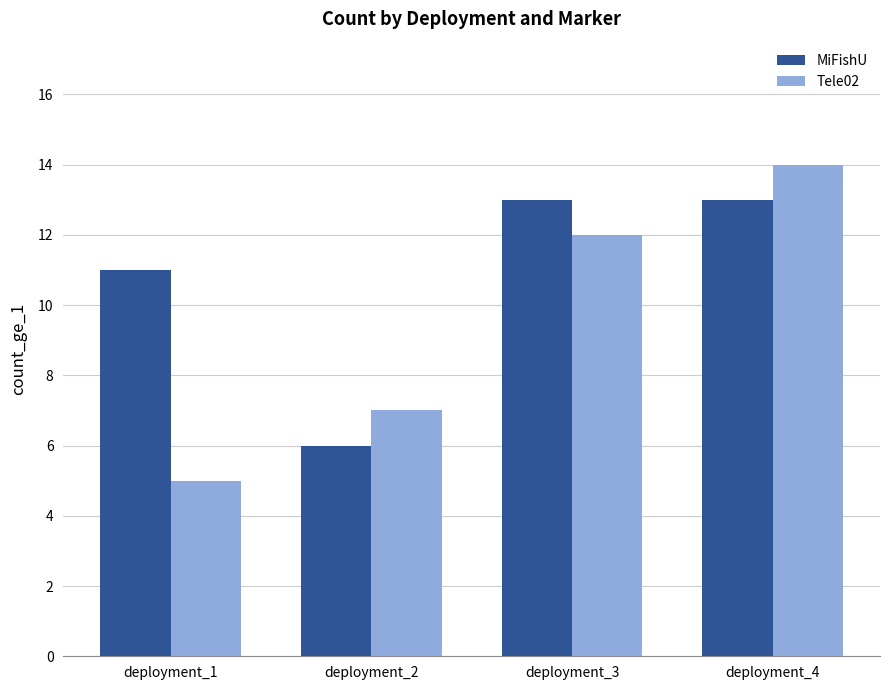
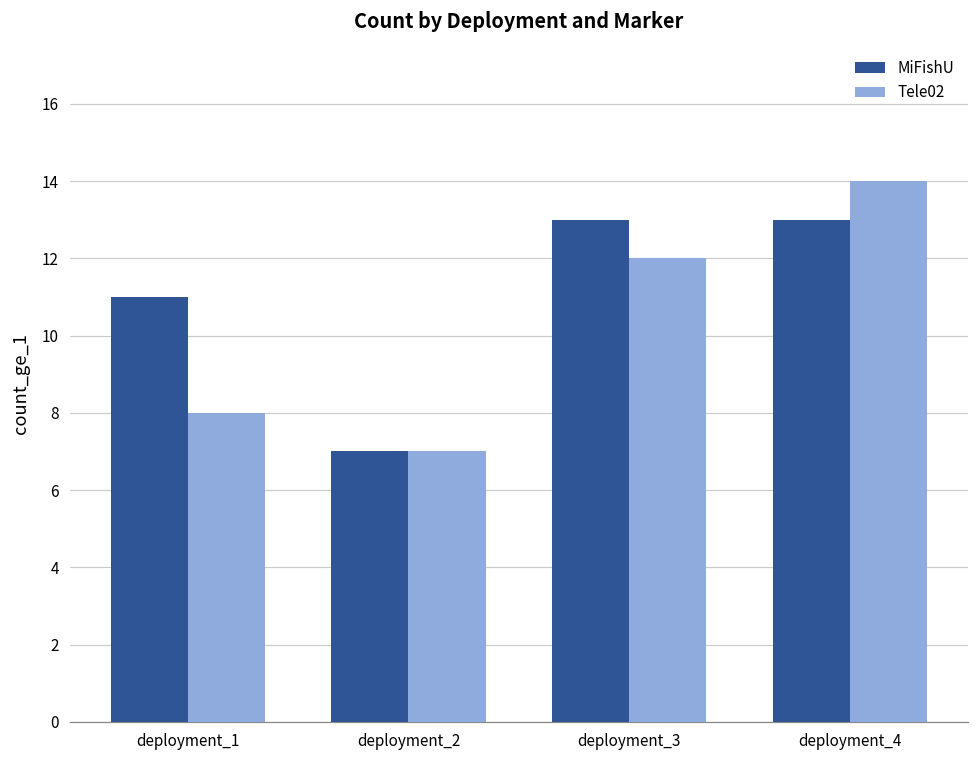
  {
    "MiFishU": {
      "deployment_1": 11,
-     "deployment_2": 6,
+     "deployment_2": 7,
      "deployment_3": 13,
      "deployment_4": 13
    },
    "Tele02": {
-     "deployment_1": 5,
+     "deployment_1": 8,
      "deployment_2": 7,
      "deployment_3": 12,
      "deployment_4": 14
    }
  }
